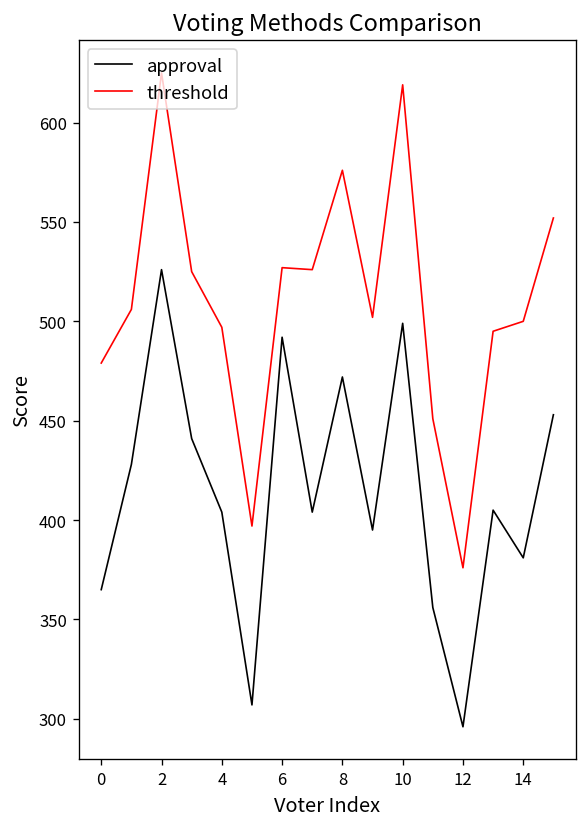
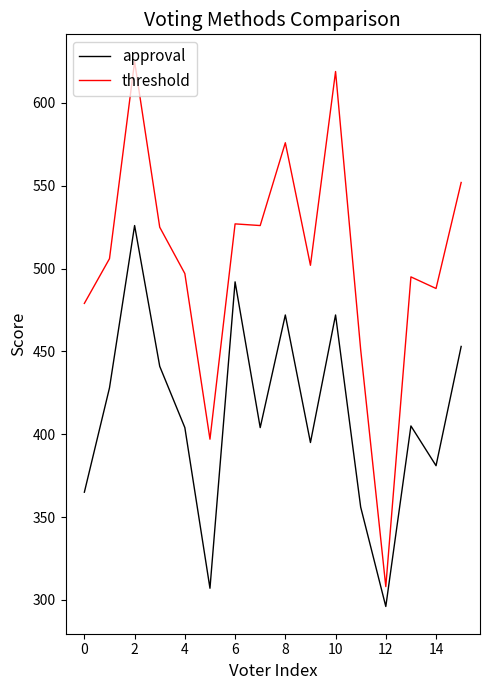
  {
    "approval": {
      "0": 365,
      "2": 526,
      "4": 404,
      "6": 492,
      "8": 472,
-     "10": 499,
+     "10": 472,
      "12": 296,
      "14": 381
    },
    "threshold": {
      "0": 479,
      "4": 497,
      "6": 527,
      "8": 576,
      "10": 619,
-     "12": 376,
-     "14": 500
+     "12": 308,
+     "14": 488
    }
  }
